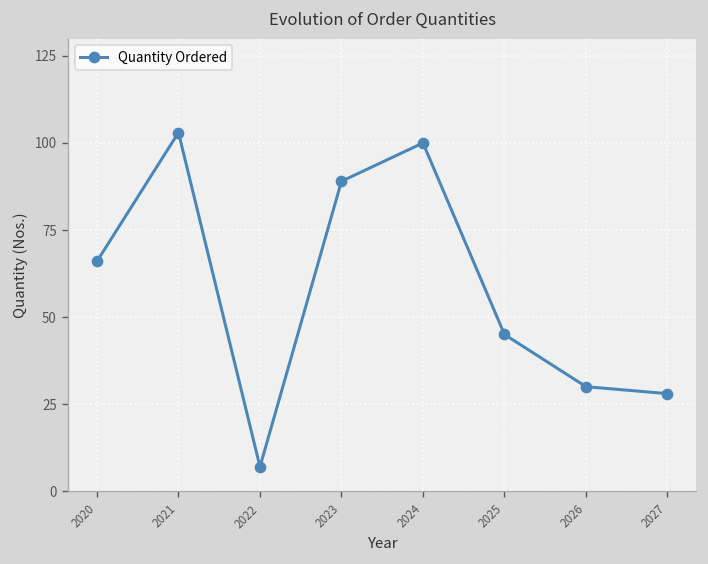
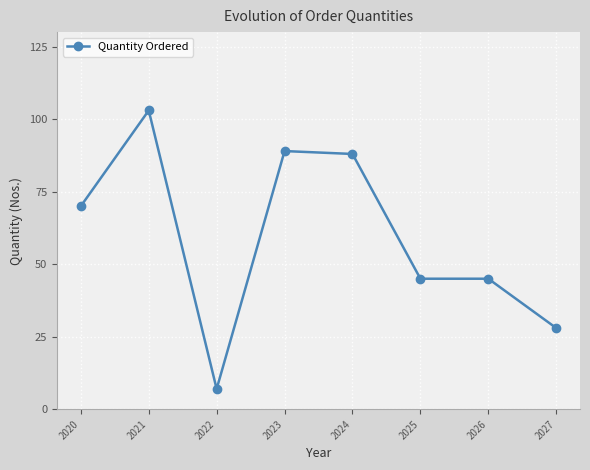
  {
-   "2020": 66,
+   "2020": 70,
    "2021": 103,
    "2022": 7,
    "2023": 89,
-   "2024": 100,
+   "2024": 88,
    "2025": 45,
-   "2026": 30,
+   "2026": 45,
    "2027": 28
  }
